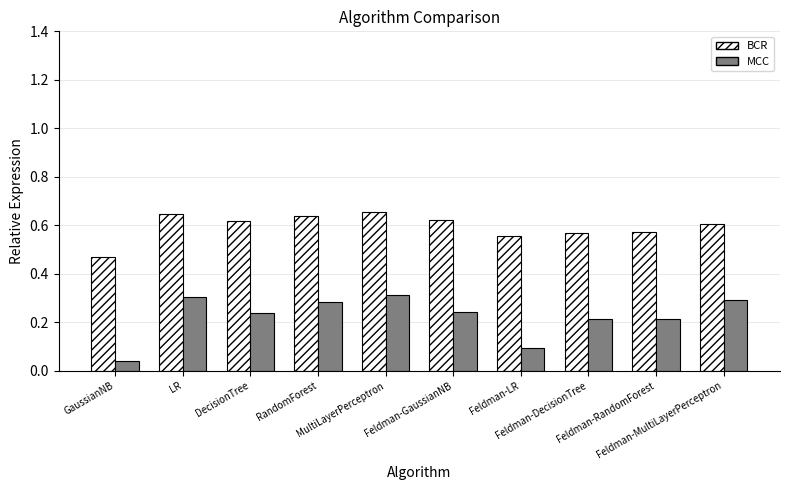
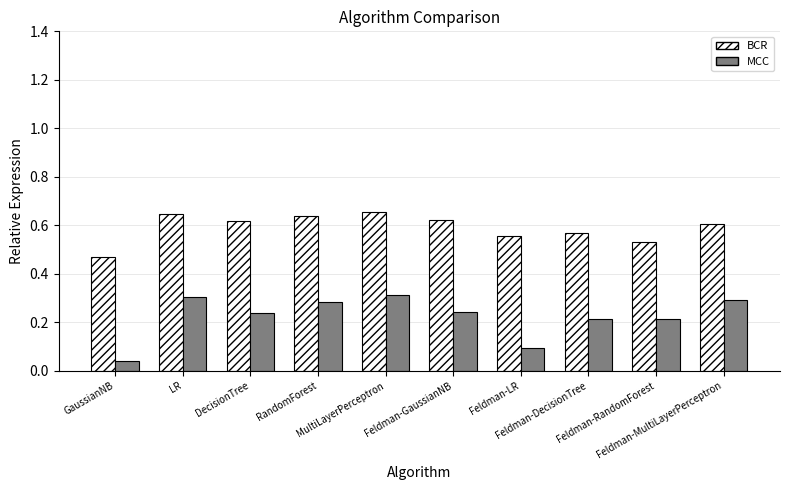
  {
    "BCR": {
      "GaussianNB": 0.47,
      "LR": 0.65,
      "DecisionTree": 0.62,
      "RandomForest": 0.64,
      "MultiLayerPerceptron": 0.65,
      "Feldman-GaussianNB": 0.62,
      "Feldman-LR": 0.56,
      "Feldman-DecisionTree": 0.57,
-     "Feldman-RandomForest": 0.57,
+     "Feldman-RandomForest": 0.53,
      "Feldman-MultiLayerPerceptron": 0.60
    },
    "MCC": {
      "GaussianNB": 0.04,
      "LR": 0.31,
      "DecisionTree": 0.24,
      "RandomForest": 0.28,
      "MultiLayerPerceptron": 0.31,
      "Feldman-GaussianNB": 0.24,
      "Feldman-LR": 0.09,
      "Feldman-DecisionTree": 0.21,
      "Feldman-RandomForest": 0.21,
      "Feldman-MultiLayerPerceptron": 0.29
    }
  }
